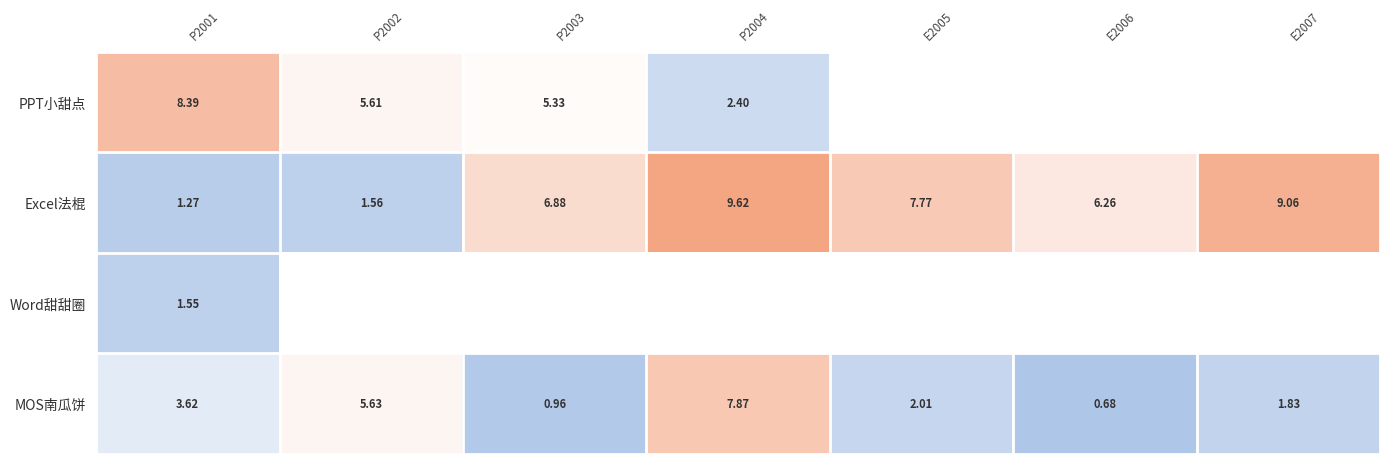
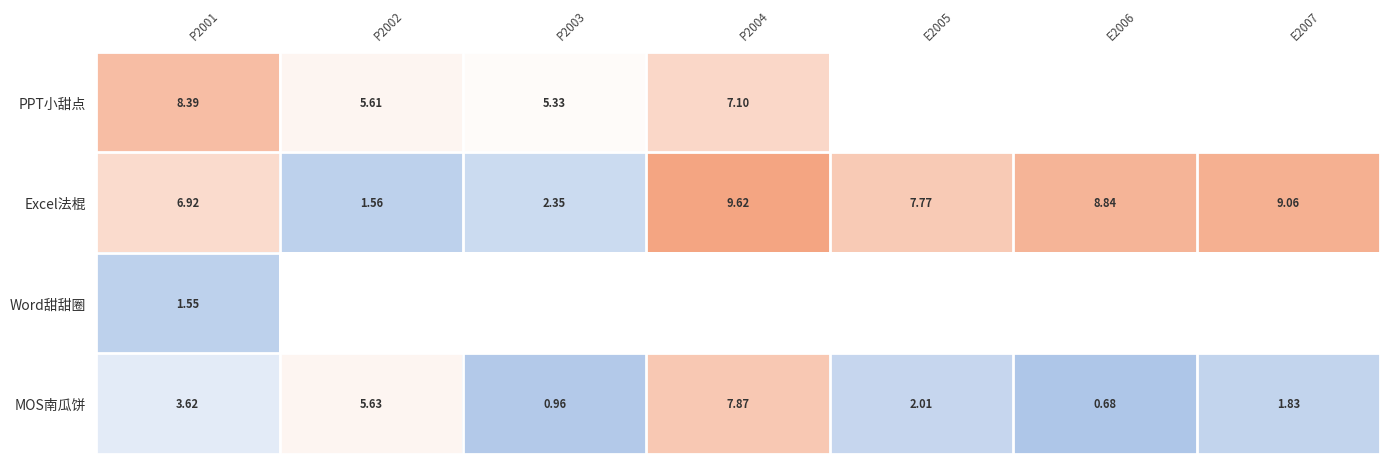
  {
    "PPT小甜点": {
      "P2001": 8.39,
      "P2002": 5.61,
      "P2003": 5.33,
-     "P2004": 2.40
+     "P2004": 7.10
    },
    "Excel法棍": {
-     "P2001": 1.27,
+     "P2001": 6.92,
      "P2002": 1.56,
-     "P2003": 6.88,
+     "P2003": 2.35,
      "P2004": 9.62,
      "E2005": 7.77,
-     "E2006": 6.26,
+     "E2006": 8.84,
      "E2007": 9.06
    },
    "Word甜甜圈": {
      "P2001": 1.55
    },
    "MOS南瓜饼": {
      "P2001": 3.62,
      "P2002": 5.63,
      "P2003": 0.96,
      "P2004": 7.87,
      "E2005": 2.01,
      "E2006": 0.68,
      "E2007": 1.83
    }
  }
